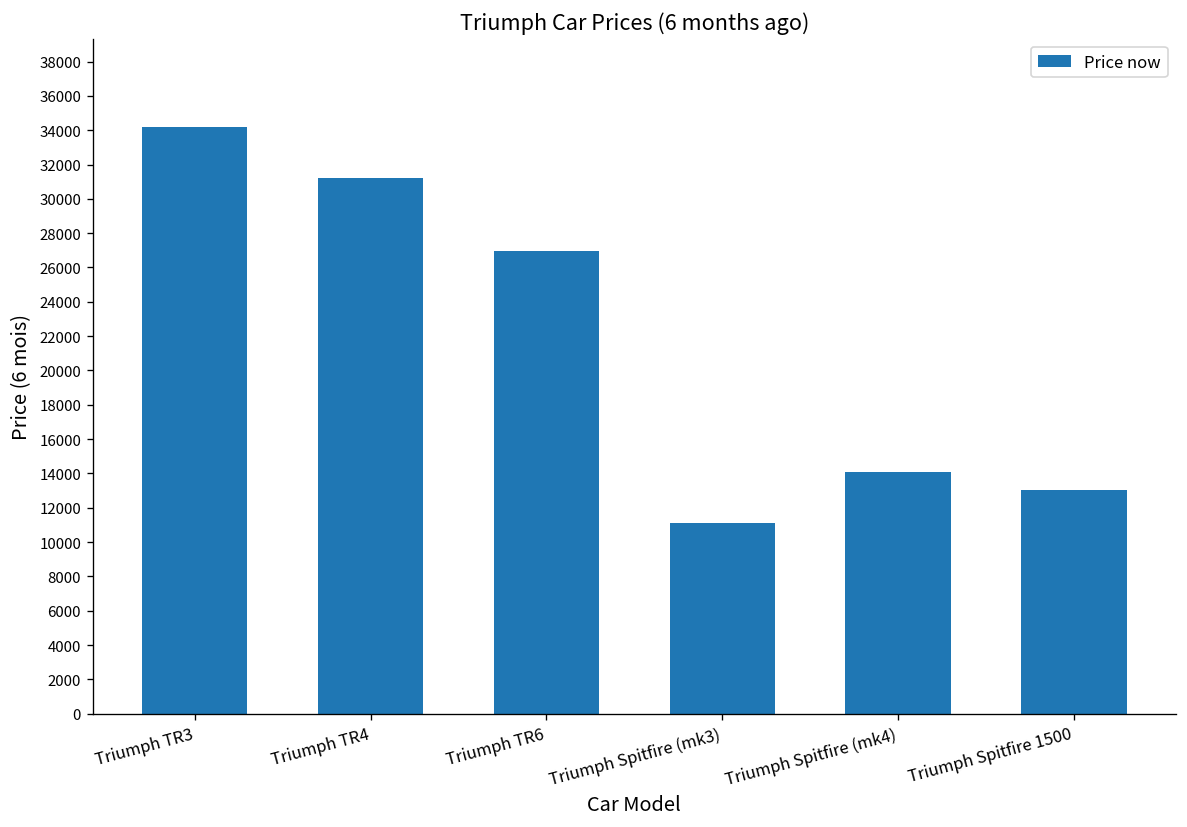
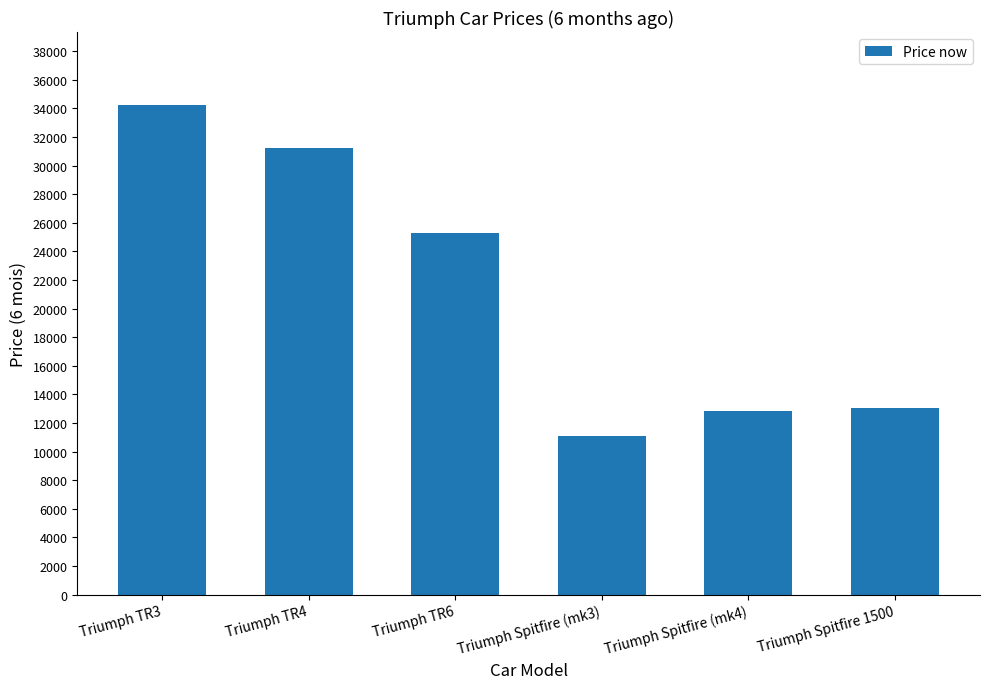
  {
    "Triumph TR3": 34200,
    "Triumph TR4": 31200,
-   "Triumph TR6": 27000,
+   "Triumph TR6": 25300,
    "Triumph Spitfire (mk3)": 11100,
-   "Triumph Spitfire (mk4)": 14100,
+   "Triumph Spitfire (mk4)": 12800,
    "Triumph Spitfire 1500": 13100
  }
